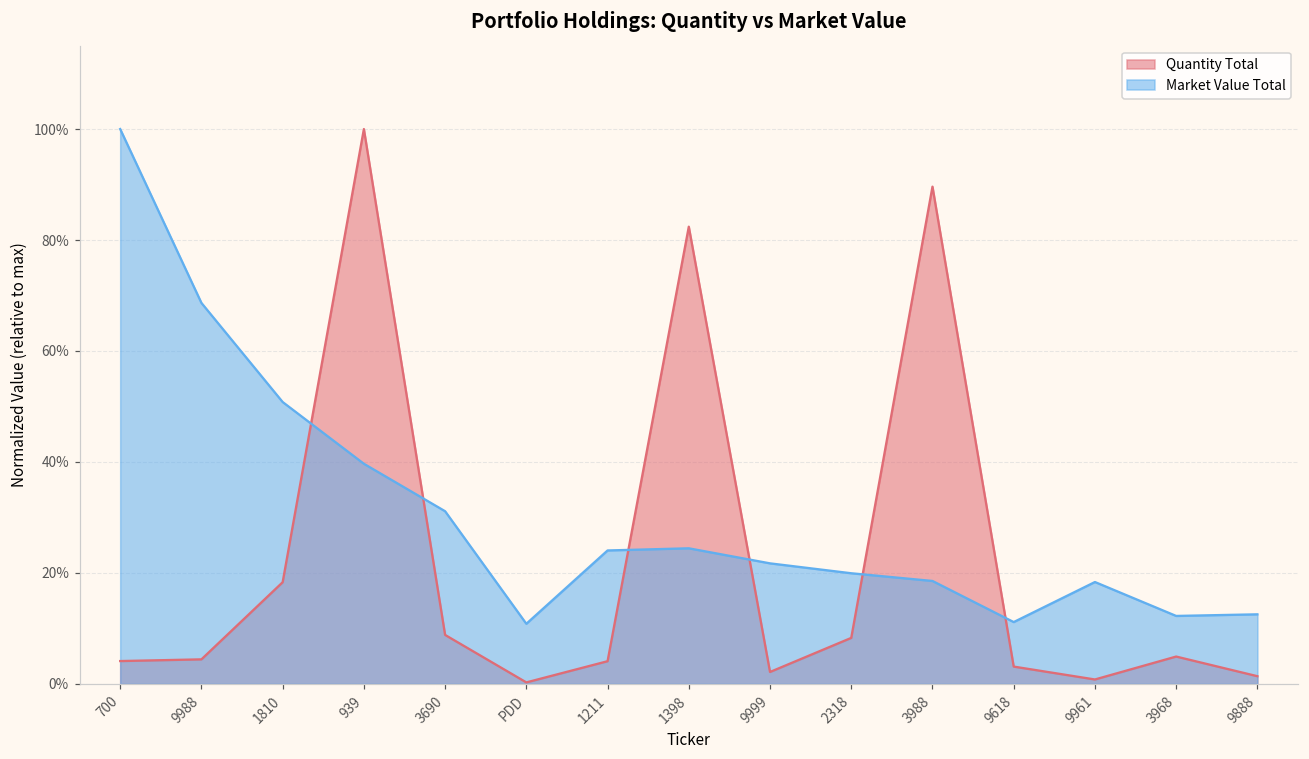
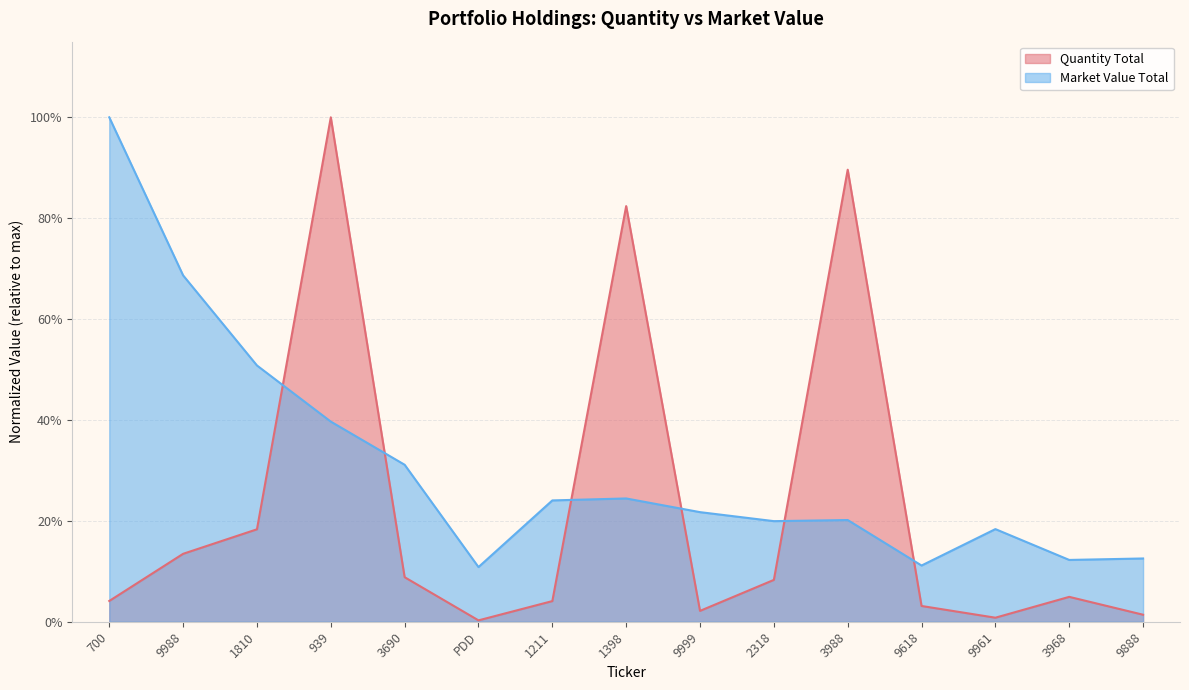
  {
    "Quantity Total": {
      "700": "4%",
-     "9988": "4%",
+     "9988": "13%",
      "1810": "18%",
      "939": "100%",
      "3690": "9%",
      "PDD": "0%",
      "1211": "4%",
      "1398": "82%",
      "9999": "2%",
      "2318": "8%",
      "3988": "90%",
      "9618": "3%",
      "9961": "1%",
      "3968": "5%",
      "9888": "1%"
    },
    "Market Value Total": {
      "700": "100%",
      "9988": "69%",
      "1810": "51%",
      "939": "40%",
      "3690": "31%",
      "PDD": "11%",
      "1211": "24%",
      "1398": "24%",
      "9999": "22%",
      "2318": "20%",
-     "3988": "19%",
+     "3988": "20%",
      "9618": "11%",
      "9961": "18%",
      "3968": "12%",
      "9888": "13%"
    }
  }
